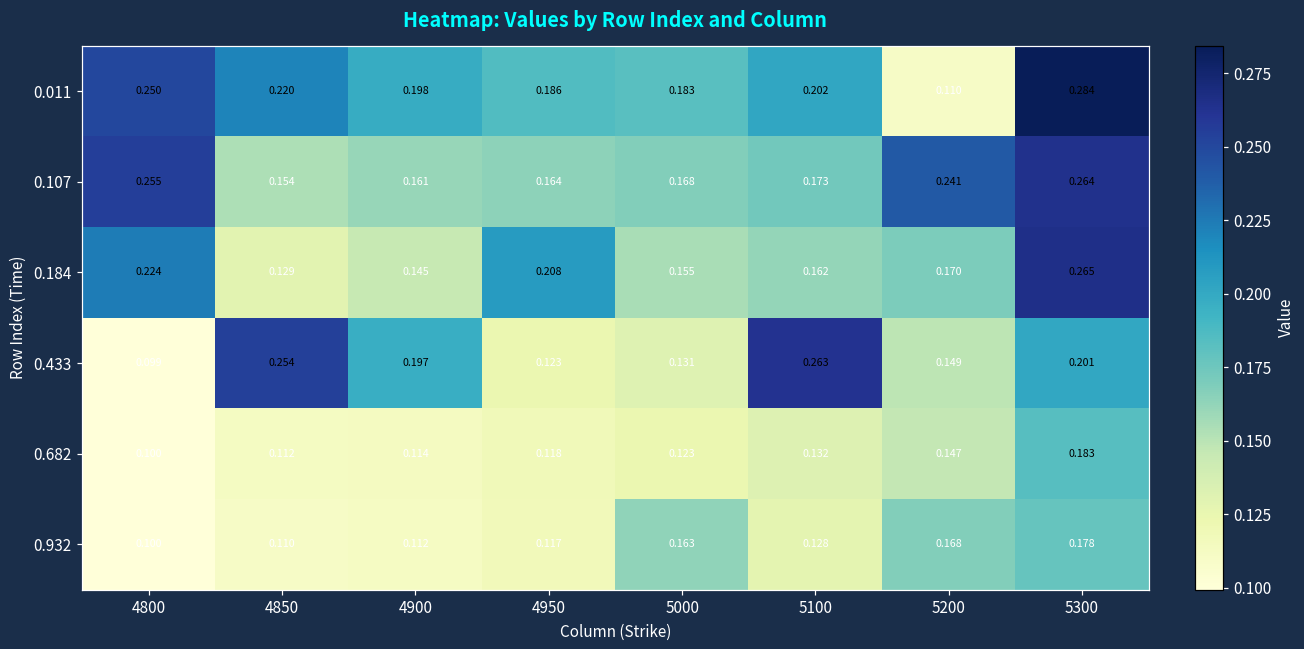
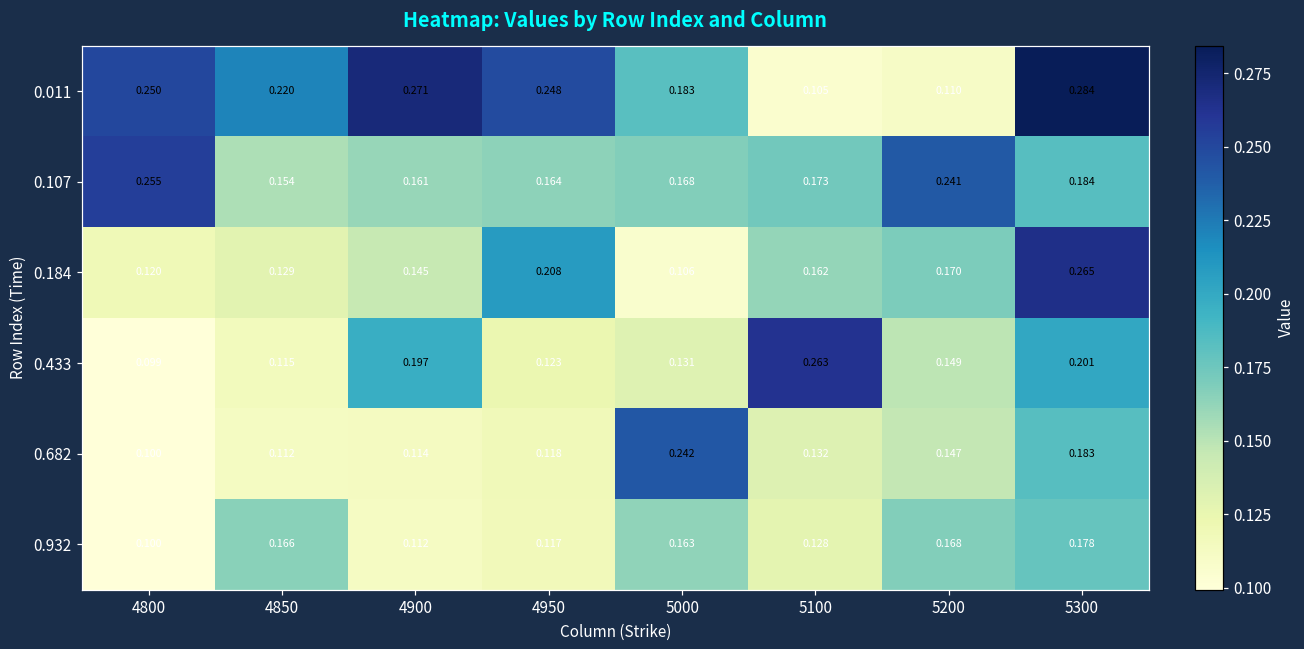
  {
    "0.011": {
      "4800": 0.250,
      "4850": 0.220,
-     "4900": 0.198,
-     "4950": 0.186,
+     "4900": 0.271,
+     "4950": 0.248,
      "5000": 0.183,
-     "5100": 0.202,
+     "5100": 0.105,
      "5200": 0.110,
      "5300": 0.284
    },
    "0.107": {
      "4800": 0.255,
      "4850": 0.154,
      "4900": 0.161,
      "4950": 0.164,
      "5000": 0.168,
      "5100": 0.173,
      "5200": 0.241,
-     "5300": 0.264
+     "5300": 0.184
    },
    "0.184": {
-     "4800": 0.224,
+     "4800": 0.120,
      "4850": 0.129,
      "4900": 0.145,
      "4950": 0.208,
-     "5000": 0.155,
+     "5000": 0.106,
      "5100": 0.162,
      "5200": 0.170,
      "5300": 0.265
    },
    "0.433": {
-     "4850": 0.254,
+     "4850": 0.115,
      "4900": 0.197,
      "4950": 0.123,
      "5000": 0.131,
      "5100": 0.263,
      "5200": 0.149,
      "5300": 0.201
    },
    "0.682": {
      "4850": 0.112,
      "4900": 0.114,
      "4950": 0.118,
-     "5000": 0.123,
+     "5000": 0.242,
      "5100": 0.132,
      "5200": 0.147,
      "5300": 0.183
    },
    "0.932": {
-     "4850": 0.110,
+     "4850": 0.166,
      "4900": 0.112,
      "4950": 0.117,
      "5000": 0.163,
      "5100": 0.128,
      "5200": 0.168,
      "5300": 0.178
    }
  }
